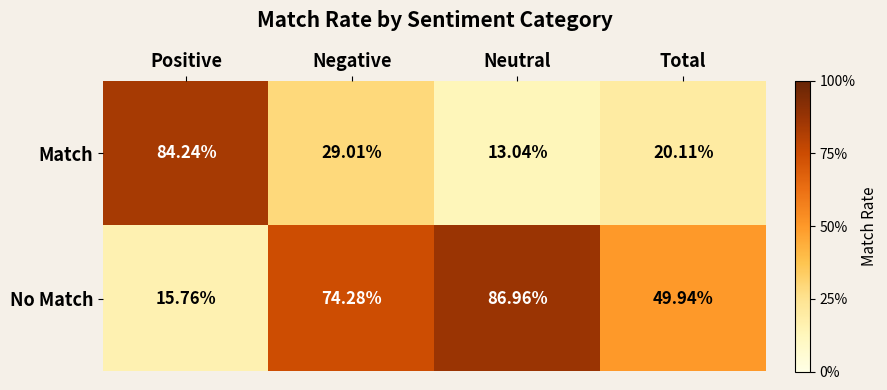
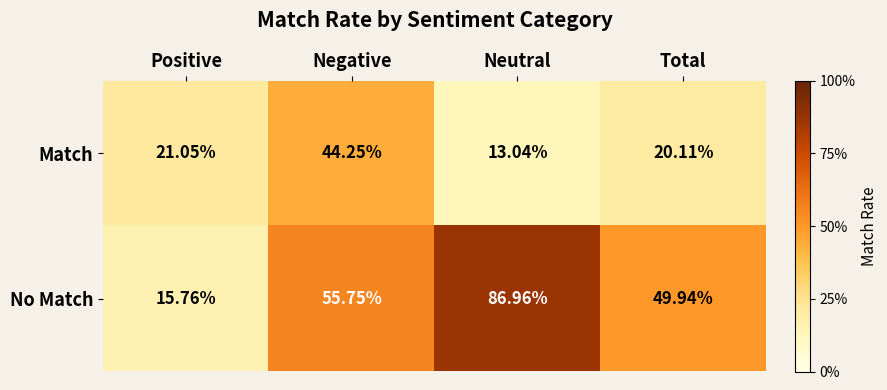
  {
    "Match": {
-     "Positive": "84.24%",
-     "Negative": "29.01%",
+     "Positive": "21.05%",
+     "Negative": "44.25%",
      "Neutral": "13.04%",
      "Total": "20.11%"
    },
    "No Match": {
      "Positive": "15.76%",
-     "Negative": "74.28%",
+     "Negative": "55.75%",
      "Neutral": "86.96%",
      "Total": "49.94%"
    }
  }
